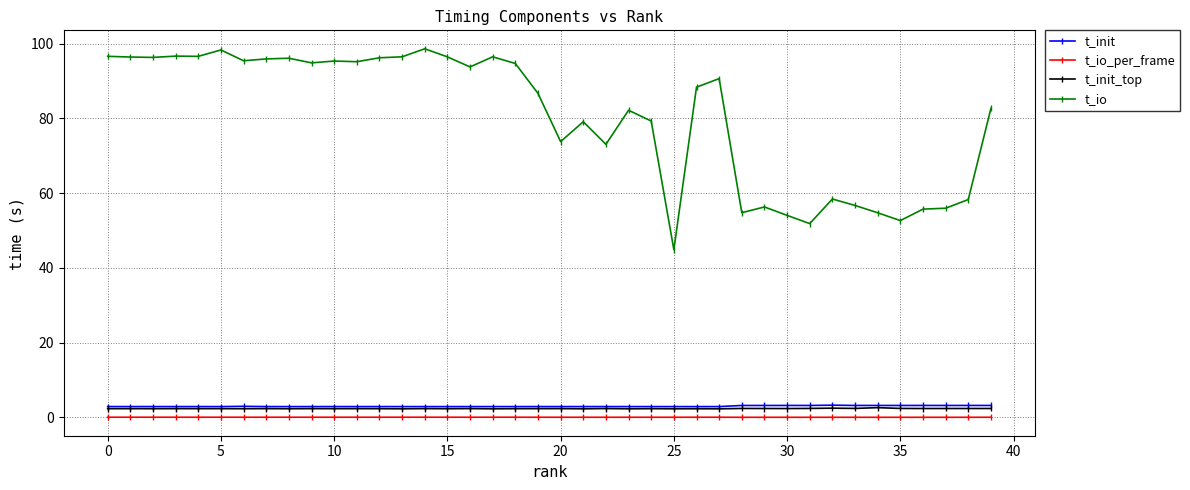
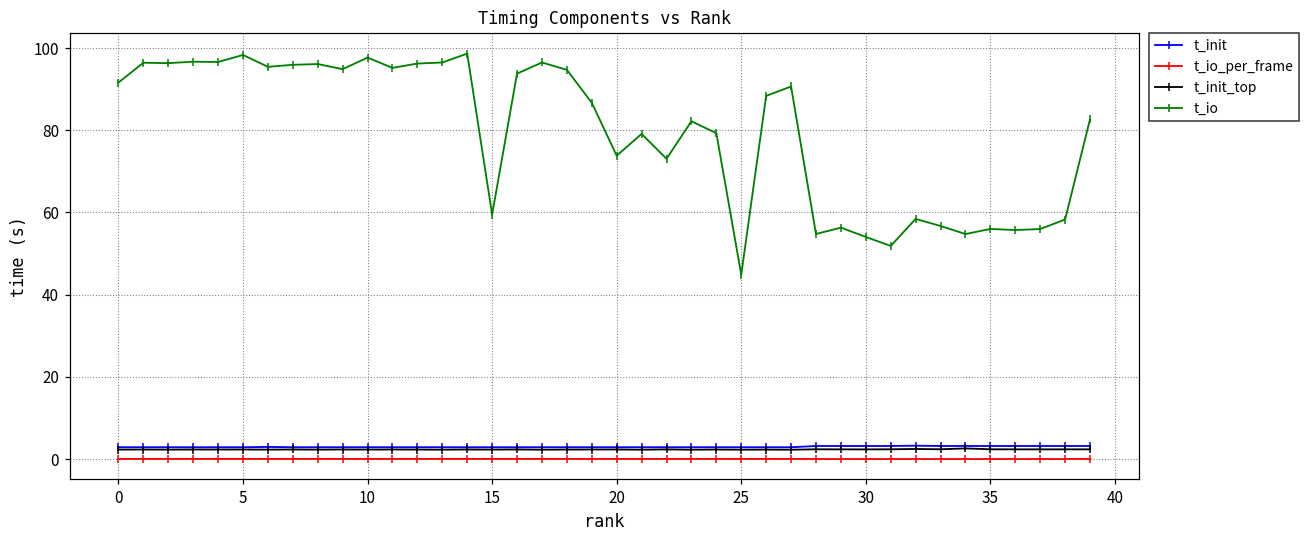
  {
    "t_init": {
      "30": 3,
      "35": 3
    },
    "t_io_per_frame": {
      "0": 0,
      "5": 0,
      "10": 0,
      "15": 0,
      "20": 0,
      "25": 0,
      "30": 0,
      "35": 0
    },
    "t_init_top": {
      "30": 2,
      "35": 2
    },
    "t_io": {
-     "0": 97,
+     "0": 92,
      "5": 98,
-     "10": 95,
-     "15": 96,
+     "10": 98,
+     "15": 60,
      "20": 74,
      "25": 45,
      "30": 54,
-     "35": 53
+     "35": 56
    }
  }
